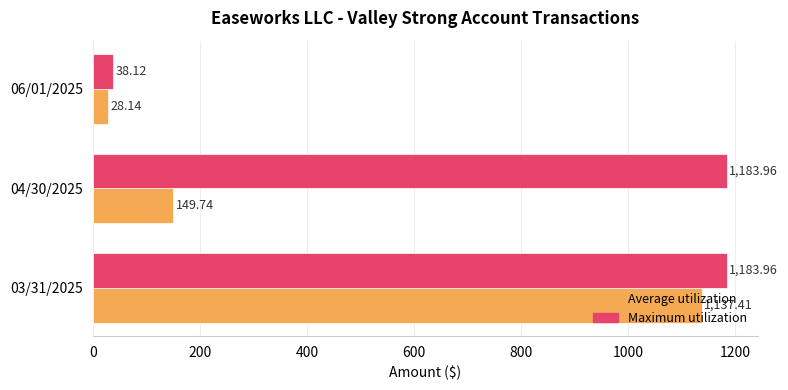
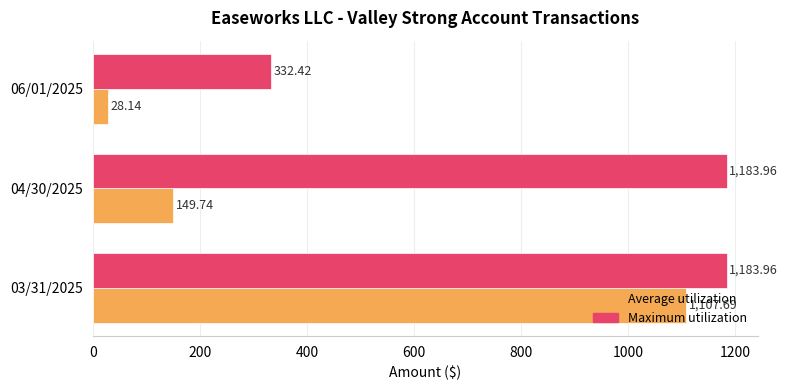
  {
    "Average utilization": {
      "06/01/2025": "28.14",
      "04/30/2025": "149.74",
-     "03/31/2025": "1,137.41"
+     "03/31/2025": "1,107.69"
    },
    "Maximum utilization": {
-     "06/01/2025": "38.12",
+     "06/01/2025": "332.42",
      "04/30/2025": "1,183.96",
      "03/31/2025": "1,183.96"
    }
  }
